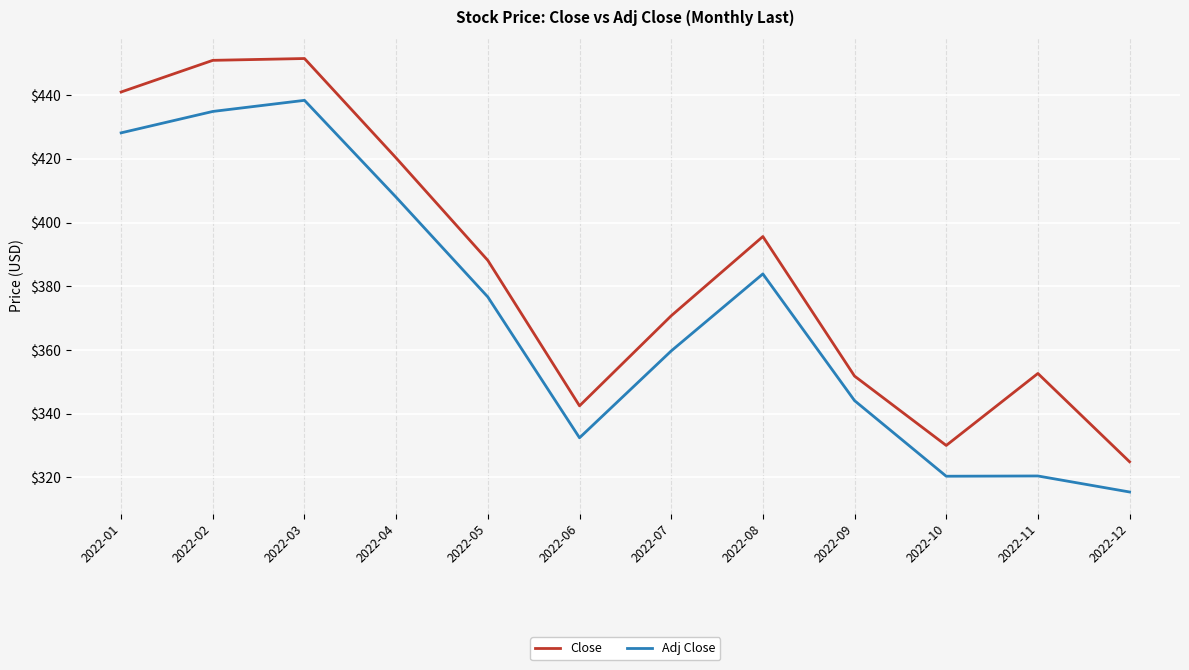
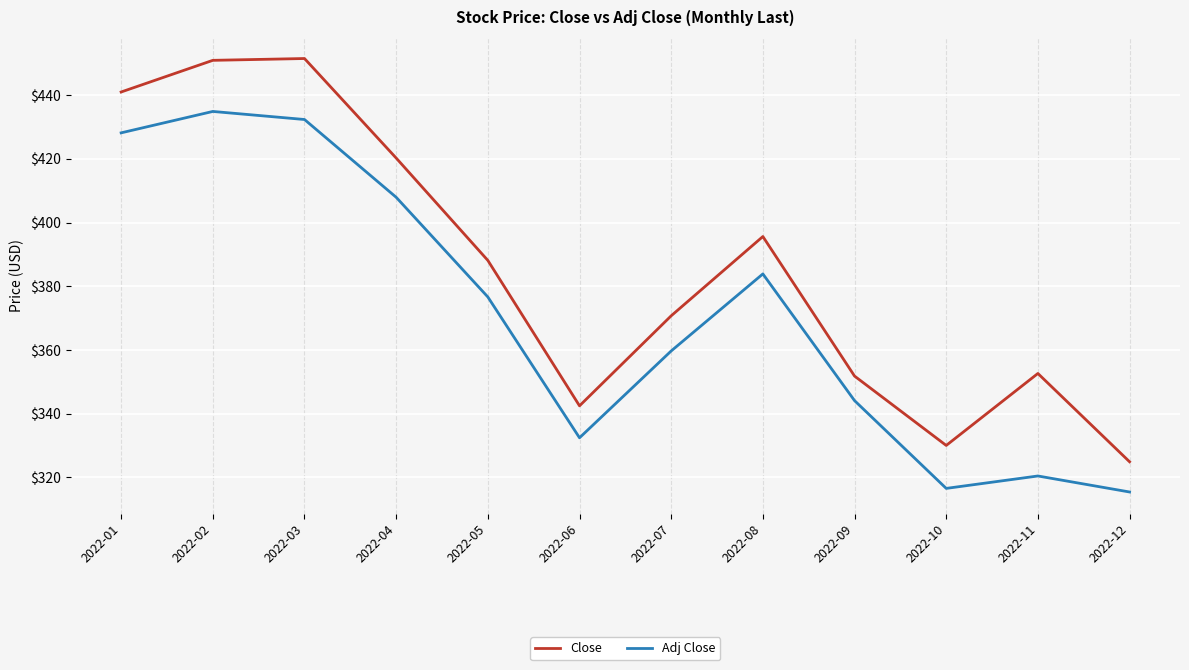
  {
    "Close": {
      "2022-01": "$441",
      "2022-02": "$451",
      "2022-03": "$452",
      "2022-04": "$420",
      "2022-05": "$388",
      "2022-06": "$342",
      "2022-07": "$371",
      "2022-08": "$396",
      "2022-09": "$352",
      "2022-10": "$330",
      "2022-11": "$353",
      "2022-12": "$325"
    },
    "Adj Close": {
      "2022-01": "$428",
      "2022-02": "$435",
-     "2022-03": "$438",
+     "2022-03": "$432",
      "2022-04": "$408",
      "2022-05": "$377",
      "2022-06": "$332",
      "2022-07": "$360",
      "2022-08": "$384",
      "2022-09": "$344",
-     "2022-10": "$320",
+     "2022-10": "$317",
      "2022-11": "$320",
      "2022-12": "$315"
    }
  }
